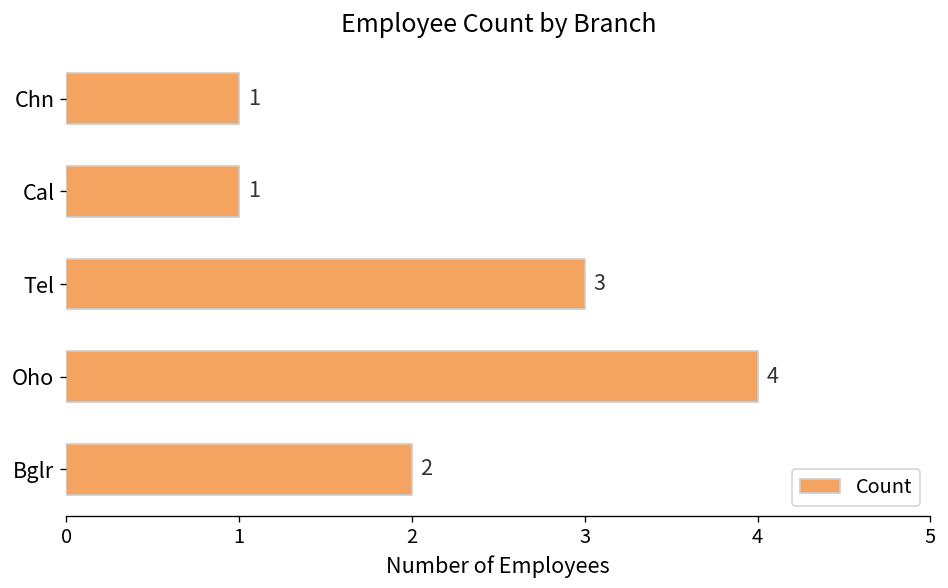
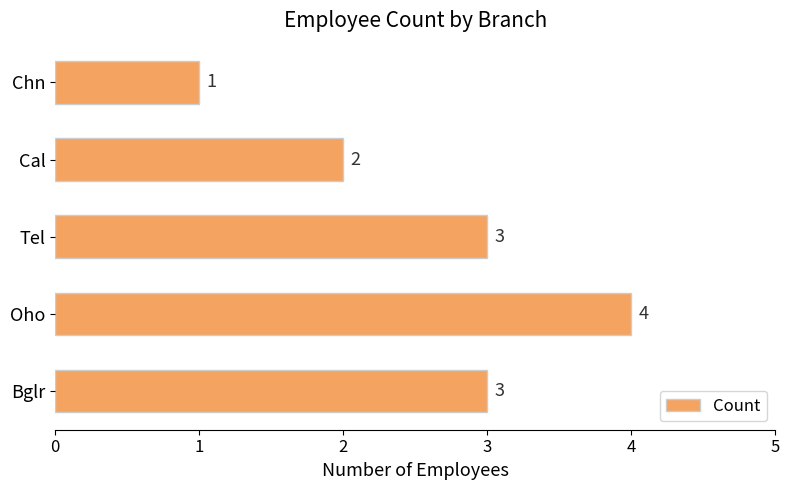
  {
    "Chn": 1,
-   "Cal": 1,
+   "Cal": 2,
    "Tel": 3,
    "Oho": 4,
-   "Bglr": 2
+   "Bglr": 3
  }
